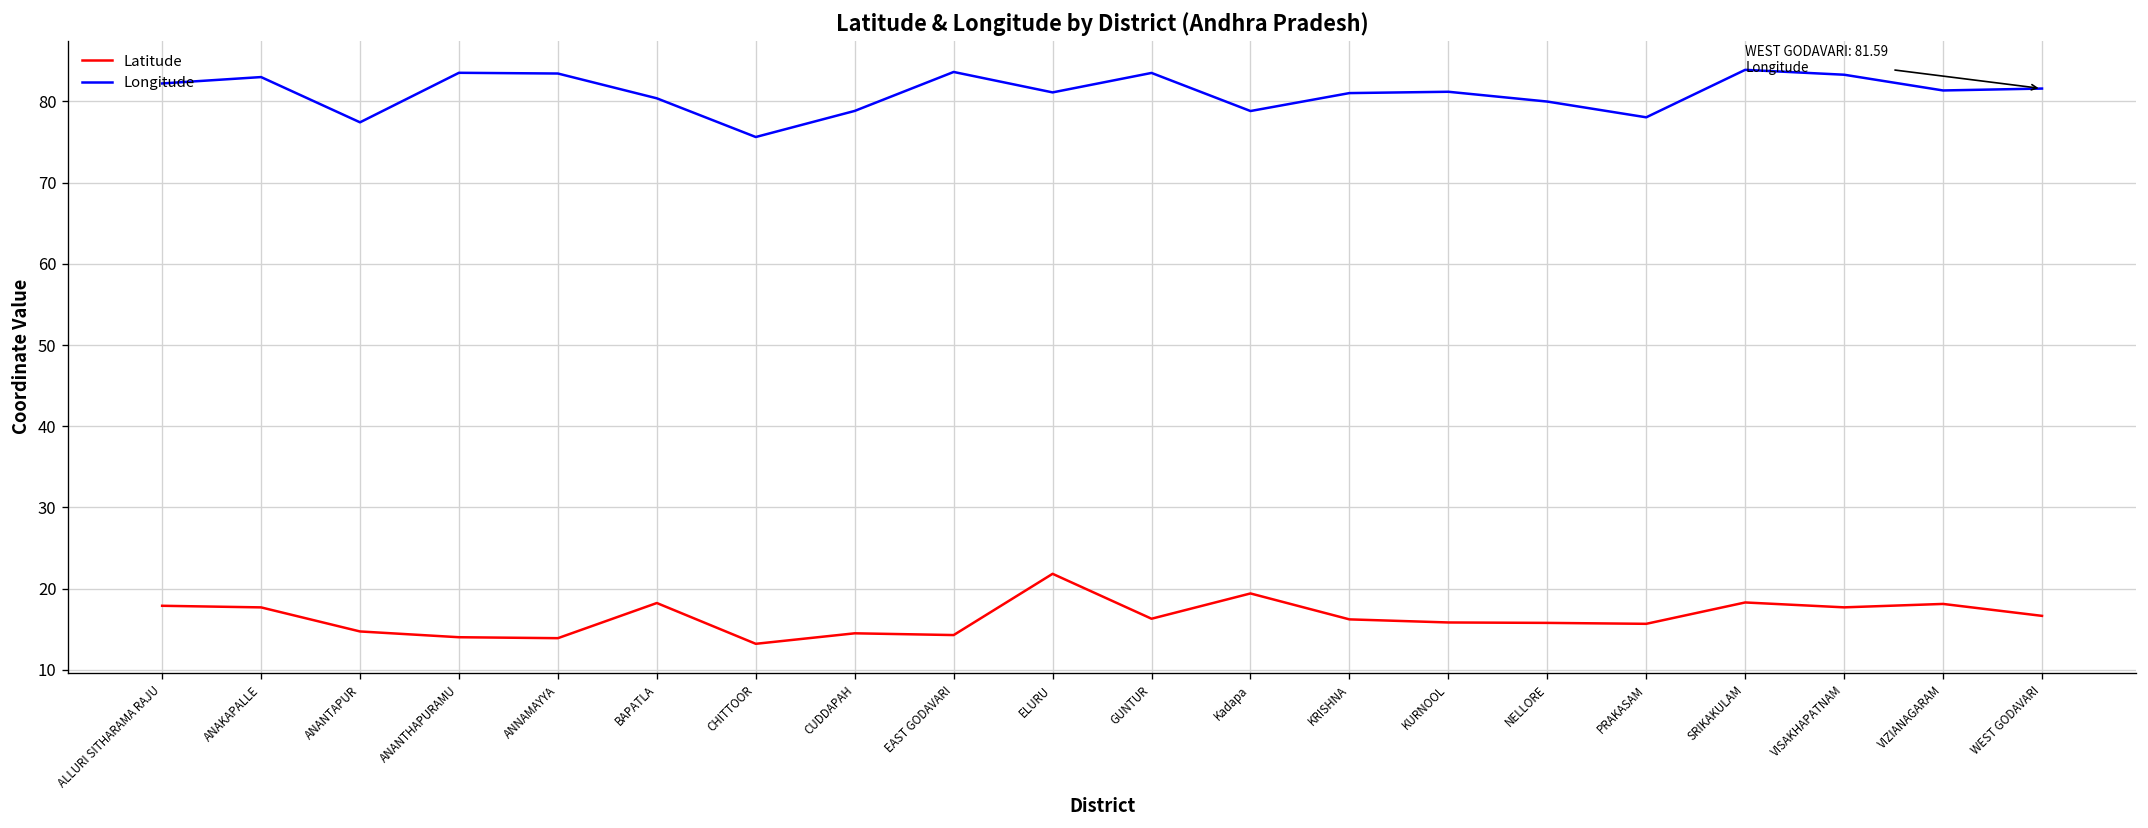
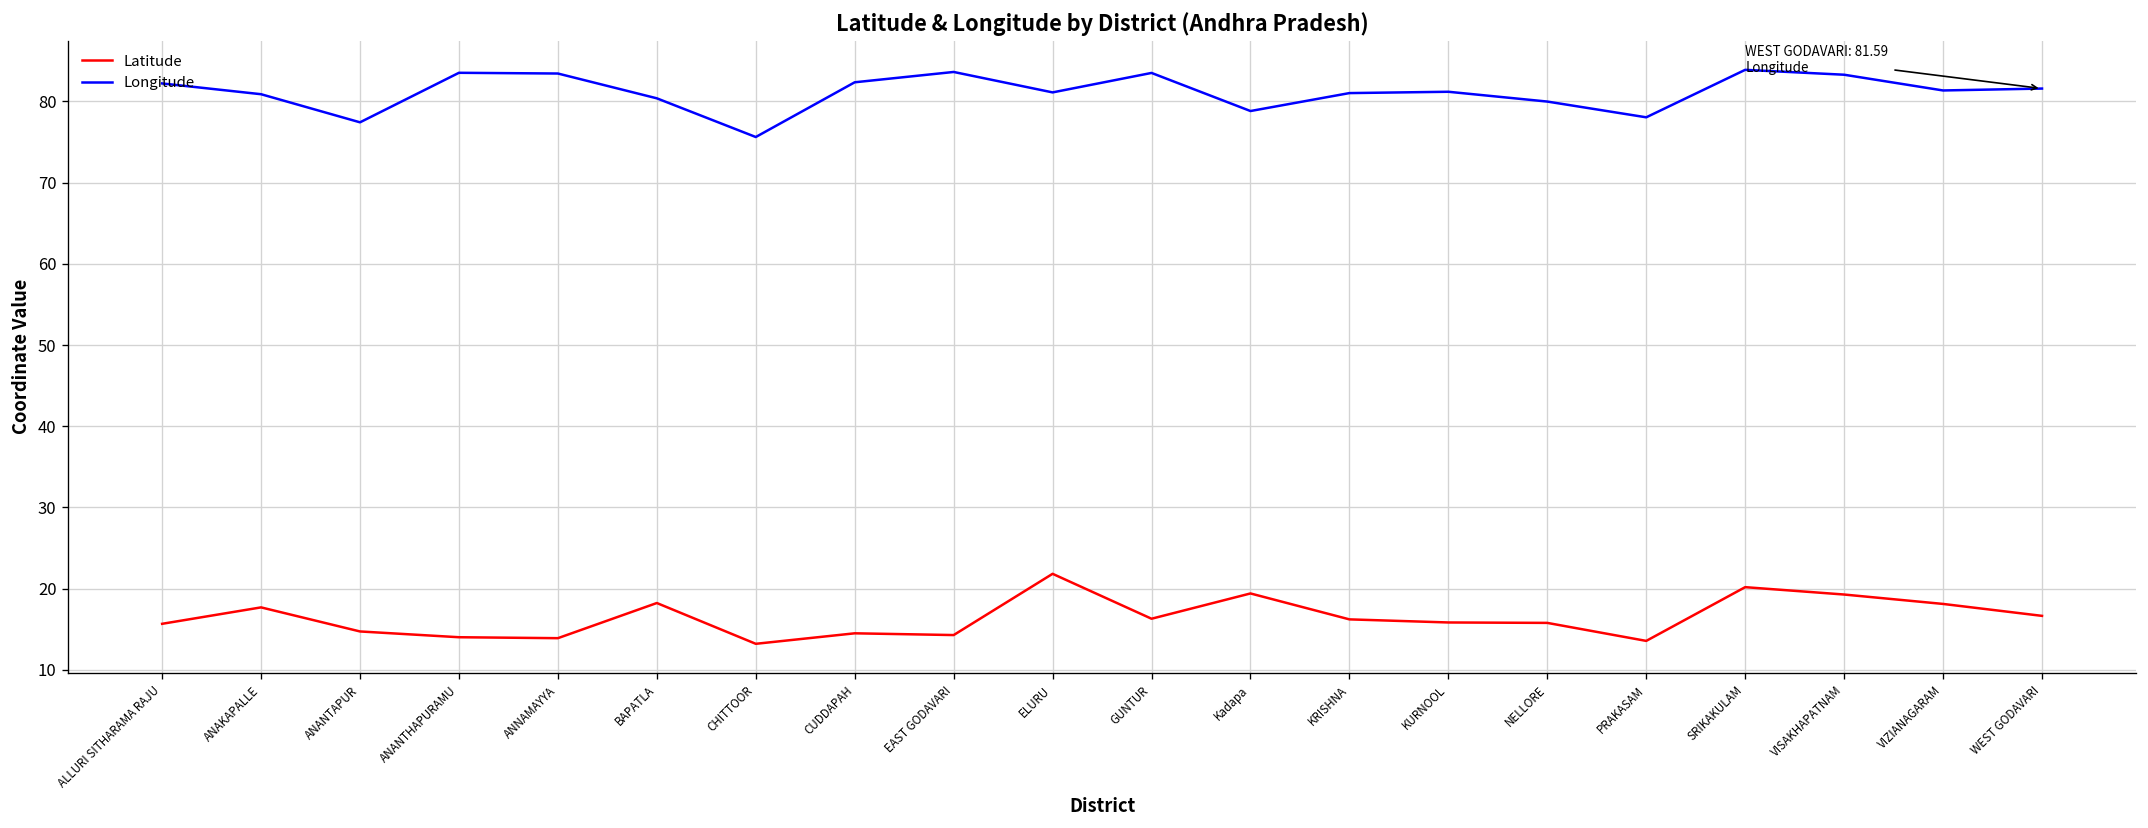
  {
    "Latitude": {
-     "ALLURI SITHARAMA RAJU": 18,
+     "ALLURI SITHARAMA RAJU": 16,
      "ANAKAPALLE": 18,
      "ANANTAPUR": 15,
      "ANANTHAPURAMU": 14,
      "ANNAMAYYA": 14,
      "BAPATLA": 18,
      "CHITTOOR": 13,
      "CUDDAPAH": 14,
      "EAST GODAVARI": 14,
      "ELURU": 22,
      "GUNTUR": 16,
      "Kadapa": 19,
      "KRISHNA": 16,
      "KURNOOL": 16,
      "NELLORE": 16,
-     "PRAKASAM": 16,
-     "SRIKAKULAM": 18,
-     "VISAKHAPATNAM": 18,
+     "PRAKASAM": 14,
+     "SRIKAKULAM": 20,
+     "VISAKHAPATNAM": 19,
      "VIZIANAGARAM": 18,
      "WEST GODAVARI": 17
    },
    "Longitude": {
      "ALLURI SITHARAMA RAJU": 82,
-     "ANAKAPALLE": 83,
+     "ANAKAPALLE": 81,
      "ANANTAPUR": 77,
      "ANANTHAPURAMU": 84,
      "ANNAMAYYA": 83,
      "BAPATLA": 80,
      "CHITTOOR": 76,
-     "CUDDAPAH": 79,
+     "CUDDAPAH": 82,
      "EAST GODAVARI": 84,
      "ELURU": 81,
      "GUNTUR": 84,
      "Kadapa": 79,
      "KRISHNA": 81,
      "KURNOOL": 81,
      "NELLORE": 80,
      "PRAKASAM": 78,
      "WEST GODAVARI": 82
    }
  }
